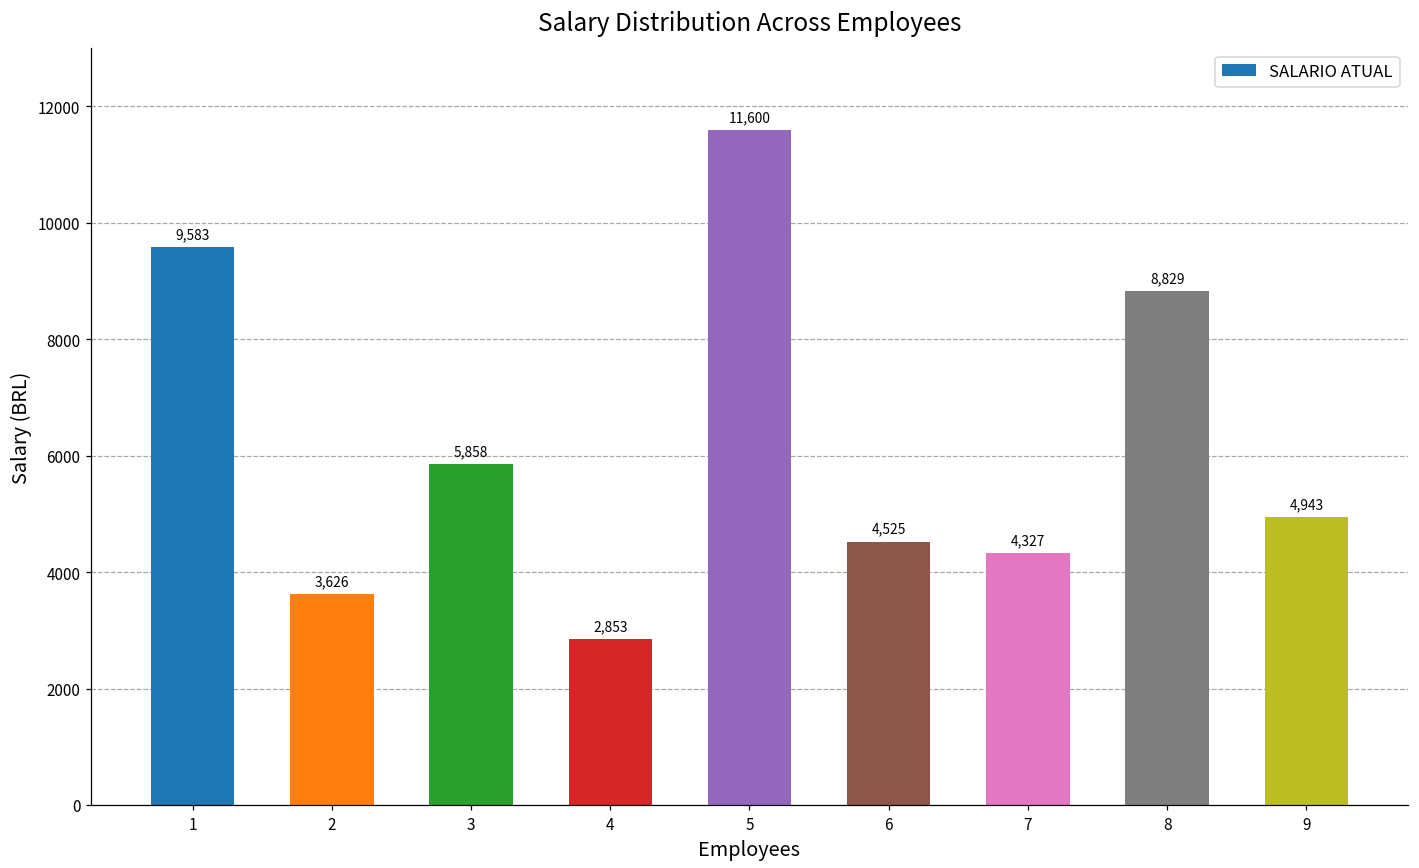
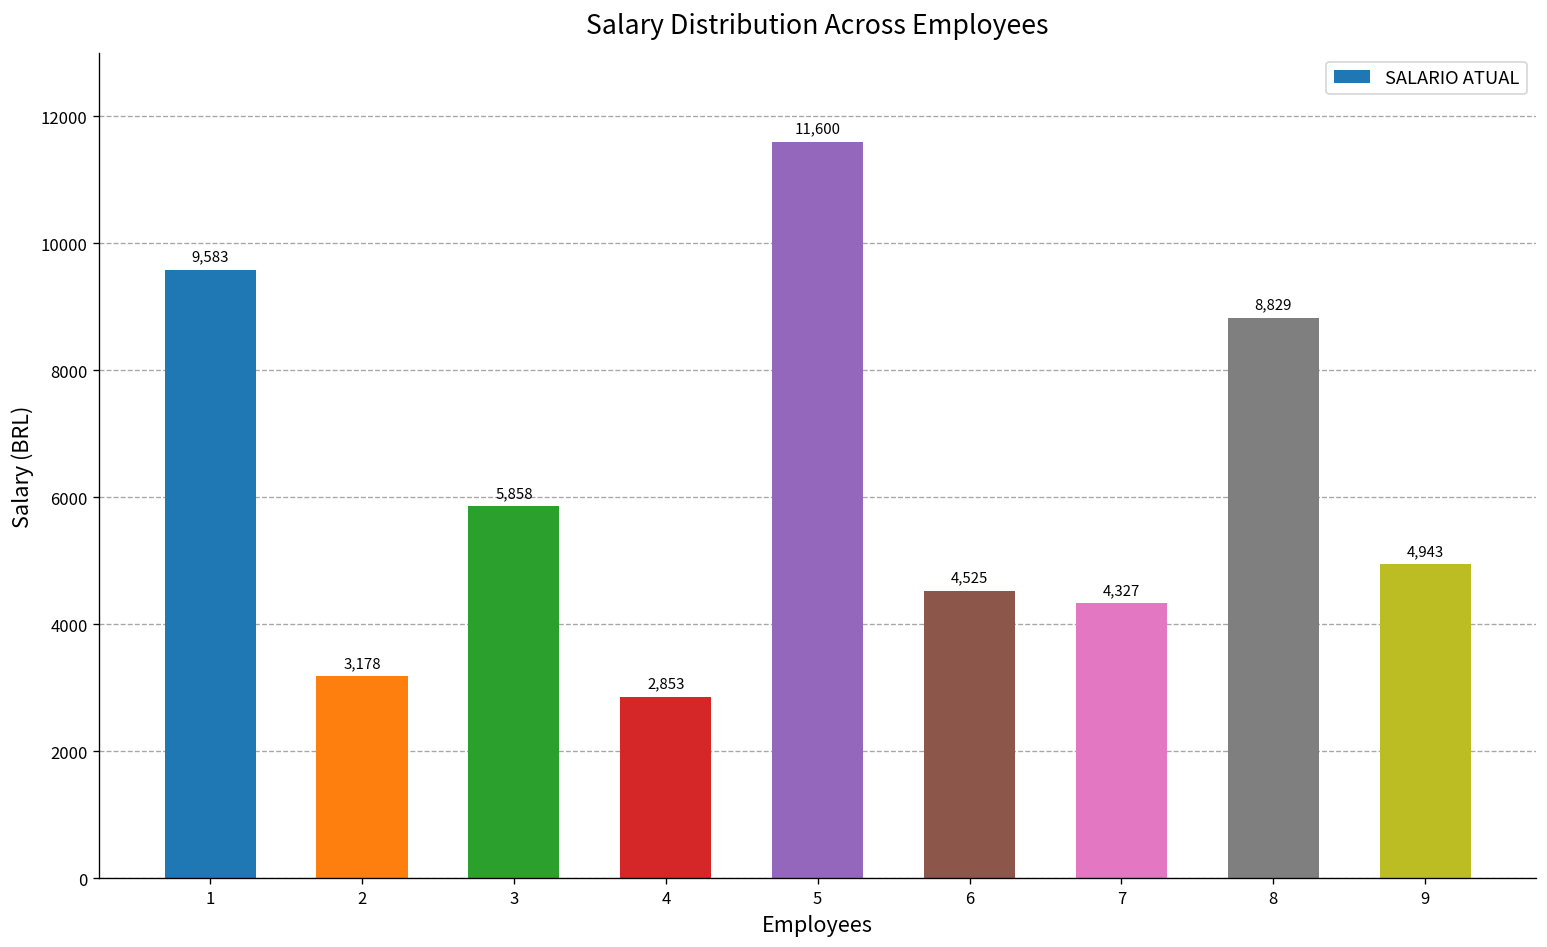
  {
    "1": "9,583",
-   "2": "3,626",
+   "2": "3,178",
    "3": "5,858",
    "4": "2,853",
    "5": "11,600",
    "6": "4,525",
    "7": "4,327",
    "8": "8,829",
    "9": "4,943"
  }
